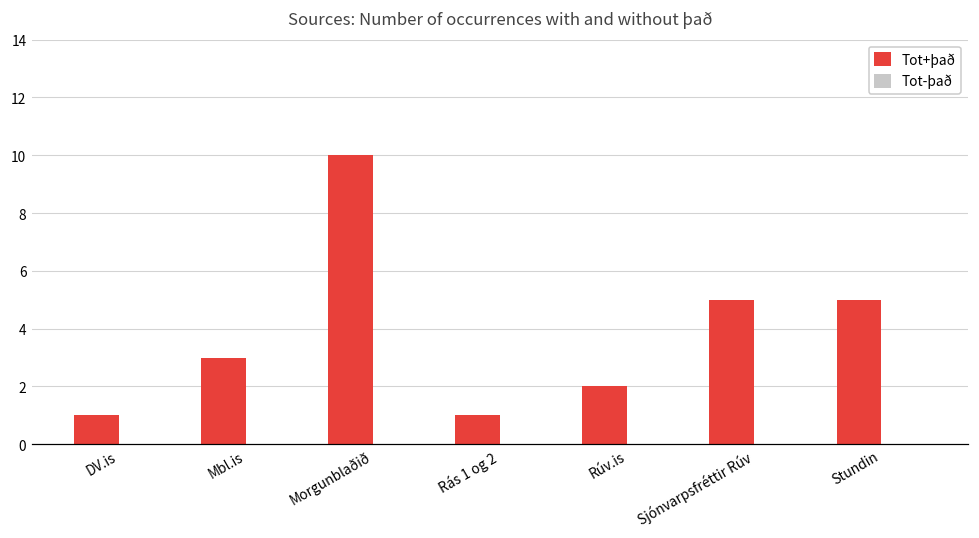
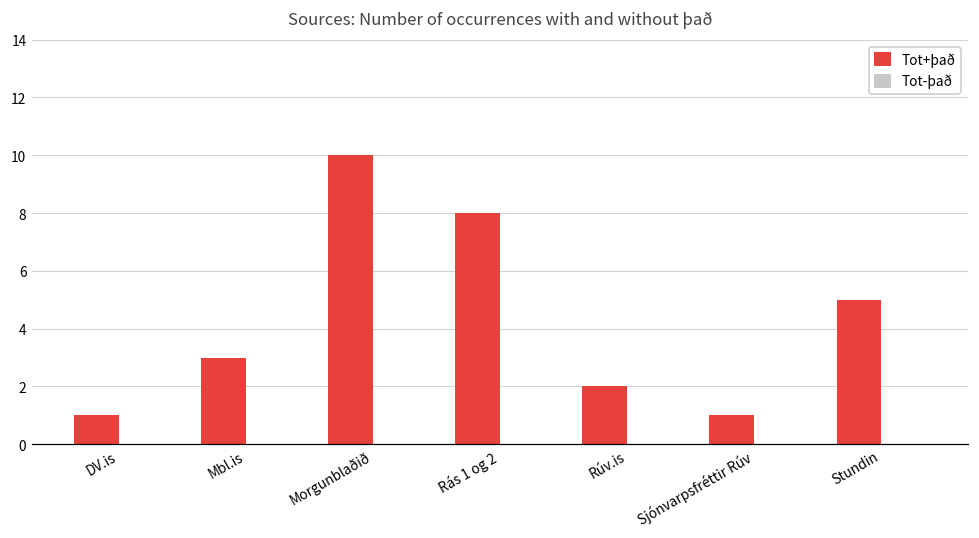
  {
    "Tot+það": {
      "DV.is": 1,
      "Mbl.is": 3,
      "Morgunblaðið": 10,
-     "Rás 1 og 2": 1,
+     "Rás 1 og 2": 8,
      "Rúv.is": 2,
-     "Sjónvarpsfréttir Rúv": 5,
+     "Sjónvarpsfréttir Rúv": 1,
      "Stundin": 5
    },
    "Tot-það": {
      "DV.is": 0,
      "Mbl.is": 0,
      "Morgunblaðið": 0,
      "Rás 1 og 2": 0,
      "Rúv.is": 0,
      "Sjónvarpsfréttir Rúv": 0,
      "Stundin": 0
    }
  }
